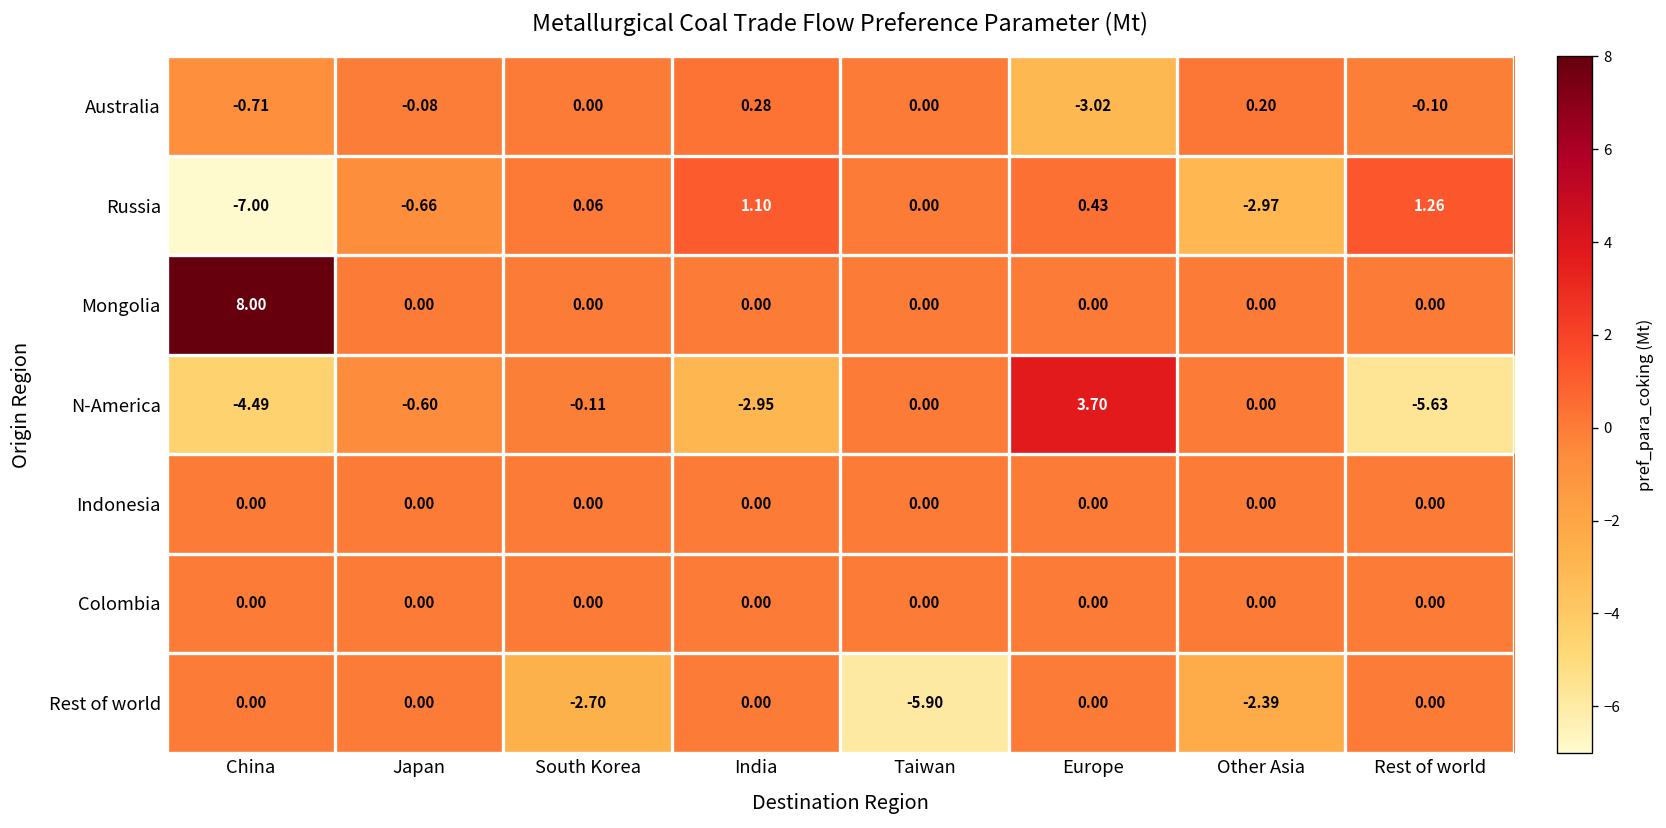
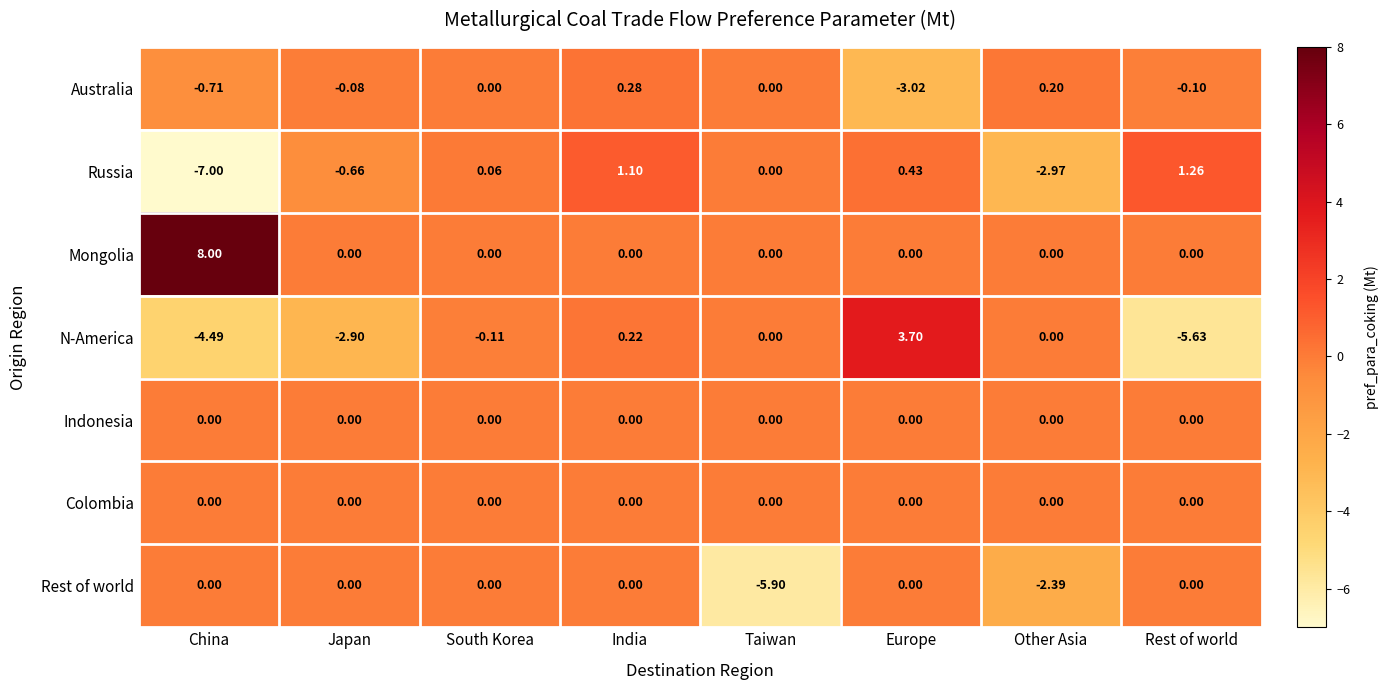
  {
    "Australia": {
      "China": -0.71,
      "Japan": -0.08,
      "South Korea": 0.00,
      "India": 0.28,
      "Taiwan": 0.00,
      "Europe": -3.02,
      "Other Asia": 0.20,
      "Rest of world": -0.10
    },
    "Russia": {
      "China": -7.00,
      "Japan": -0.66,
      "South Korea": 0.06,
      "India": 1.10,
      "Taiwan": 0.00,
      "Europe": 0.43,
      "Other Asia": -2.97,
      "Rest of world": 1.26
    },
    "Mongolia": {
      "China": 8.00,
      "Japan": 0.00,
      "South Korea": 0.00,
      "India": 0.00,
      "Taiwan": 0.00,
      "Europe": 0.00,
      "Other Asia": 0.00,
      "Rest of world": 0.00
    },
    "N-America": {
      "China": -4.49,
-     "Japan": -0.60,
+     "Japan": -2.90,
      "South Korea": -0.11,
-     "India": -2.95,
+     "India": 0.22,
      "Taiwan": 0.00,
      "Europe": 3.70,
      "Other Asia": 0.00,
      "Rest of world": -5.63
    },
    "Indonesia": {
      "China": 0.00,
      "Japan": 0.00,
      "South Korea": 0.00,
      "India": 0.00,
      "Taiwan": 0.00,
      "Europe": 0.00,
      "Other Asia": 0.00,
      "Rest of world": 0.00
    },
    "Colombia": {
      "China": 0.00,
      "Japan": 0.00,
      "South Korea": 0.00,
      "India": 0.00,
      "Taiwan": 0.00,
      "Europe": 0.00,
      "Other Asia": 0.00,
      "Rest of world": 0.00
    },
    "Rest of world": {
      "China": 0.00,
      "Japan": 0.00,
-     "South Korea": -2.70,
+     "South Korea": 0.00,
      "India": 0.00,
      "Taiwan": -5.90,
      "Europe": 0.00,
      "Other Asia": -2.39,
      "Rest of world": 0.00
    }
  }
